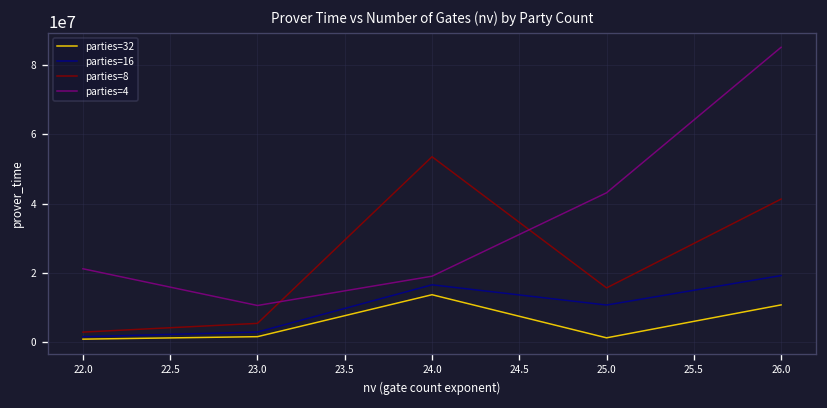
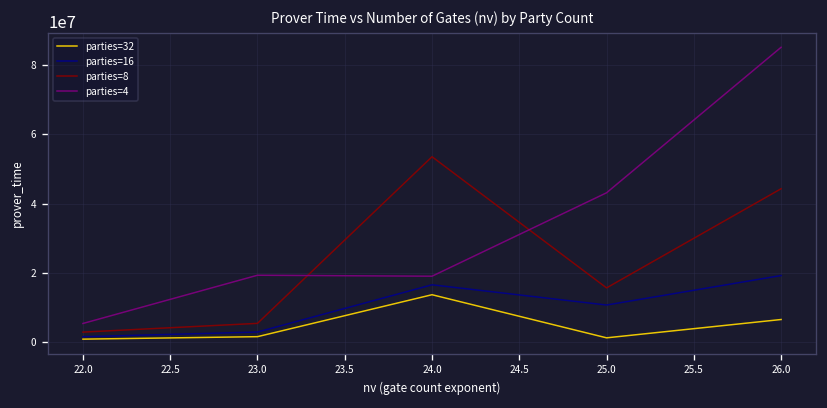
  {
    "parties=32": {
      "23.0": 2000000,
      "24.0": 14000000,
      "25.0": 1000000,
-     "26.0": 11000000
+     "26.0": 6000000
    },
    "parties=16": {
      "23.0": 3000000,
      "24.0": 17000000,
      "25.0": 11000000,
      "26.0": 19000000
    },
    "parties=8": {
      "22.0": 3000000,
      "23.0": 5000000,
      "24.0": 54000000,
      "25.0": 16000000,
-     "26.0": 41000000
+     "26.0": 44000000
    },
    "parties=4": {
-     "22.0": 21000000,
-     "23.0": 11000000,
+     "22.0": 5000000,
+     "23.0": 19000000,
      "24.0": 19000000,
      "25.0": 43000000,
      "26.0": 85000000
    }
  }
